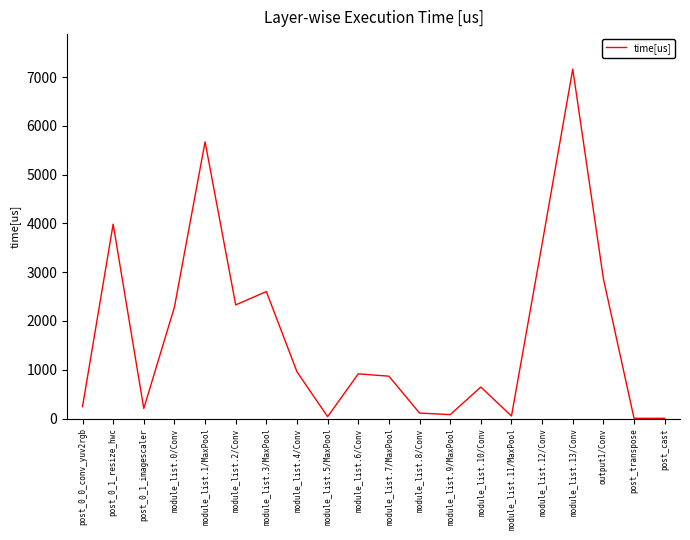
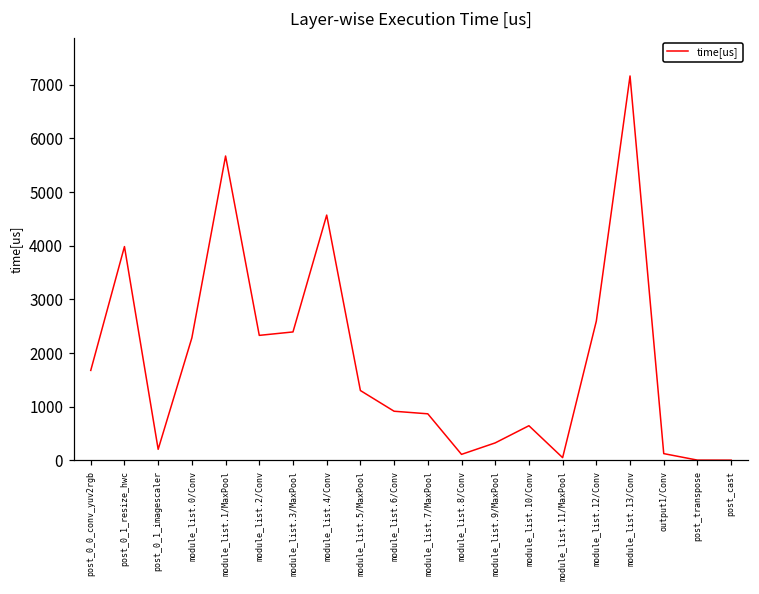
  {
-   "post_0_0_conv_yuv2rgb": 200,
+   "post_0_0_conv_yuv2rgb": 1700,
    "post_0_1_resize_hwc": 4000,
    "post_0_1_imagescaler": 200,
    "module_list.0/Conv": 2300,
    "module_list.1/MaxPool": 5700,
    "module_list.2/Conv": 2300,
-   "module_list.3/MaxPool": 2600,
-   "module_list.4/Conv": 1000,
-   "module_list.5/MaxPool": 0,
+   "module_list.3/MaxPool": 2400,
+   "module_list.4/Conv": 4600,
+   "module_list.5/MaxPool": 1300,
    "module_list.6/Conv": 900,
    "module_list.7/MaxPool": 900,
    "module_list.8/Conv": 100,
-   "module_list.9/MaxPool": 100,
+   "module_list.9/MaxPool": 300,
    "module_list.10/Conv": 600,
    "module_list.11/MaxPool": 100,
-   "module_list.12/Conv": 3600,
+   "module_list.12/Conv": 2600,
    "module_list.13/Conv": 7200,
-   "output1/Conv": 2900,
+   "output1/Conv": 100,
    "post_transpose": 0,
    "post_cast": 0
  }
